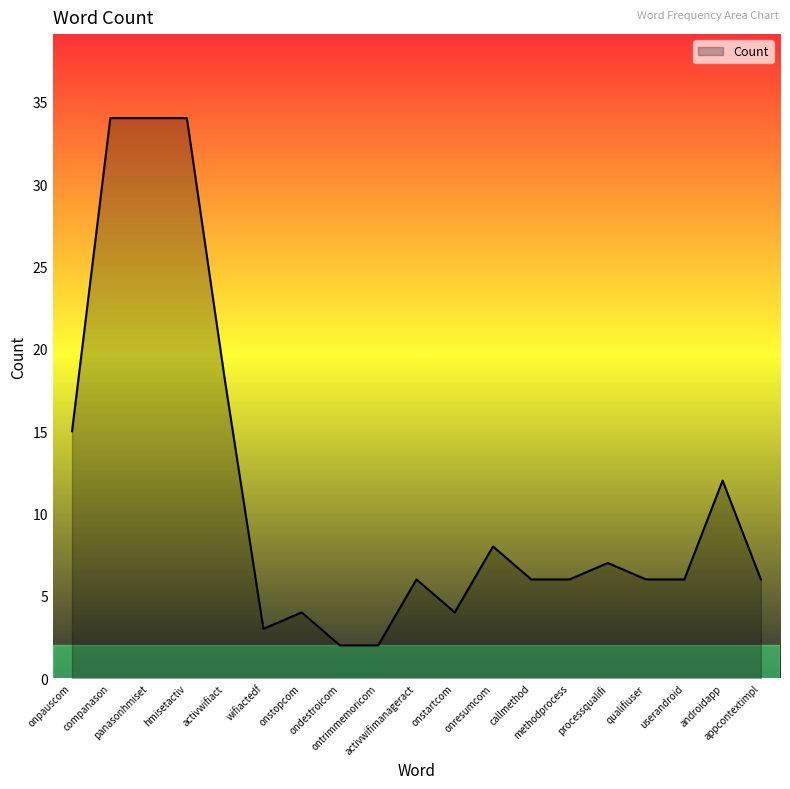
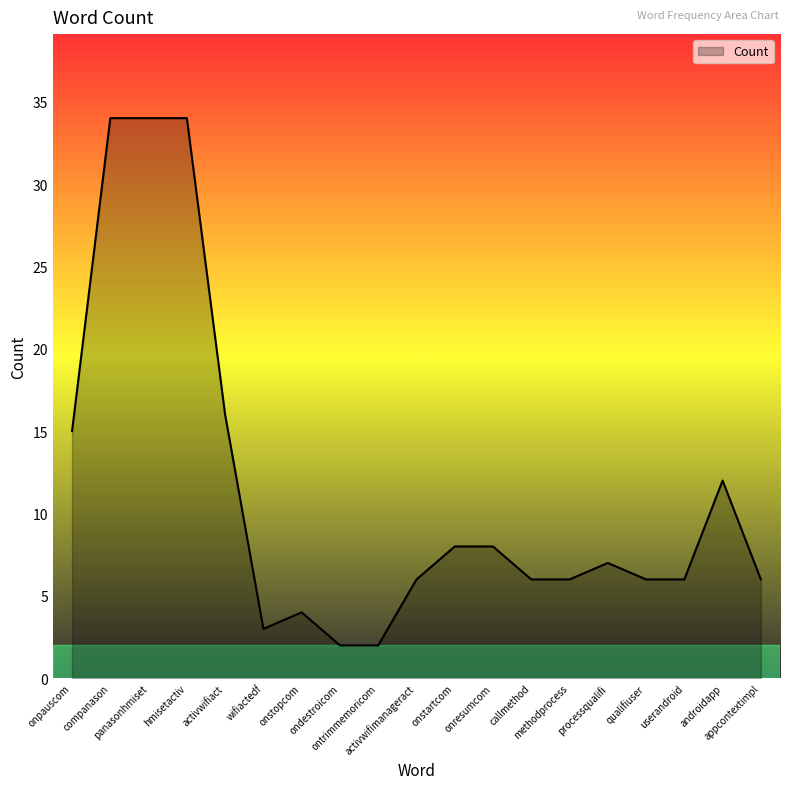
  {
    "onpauscom": 15,
    "companason": 34,
    "panasonhmiset": 34,
    "hmisetactiv": 34,
-   "activwifiact": 18,
+   "activwifiact": 16,
    "wifiactedf": 3,
    "onstopcom": 4,
    "activwifimanageract": 6,
-   "onstartcom": 4,
+   "onstartcom": 8,
    "onresumcom": 8,
    "callmethod": 6,
    "methodprocess": 6,
    "processqualifi": 7,
    "qualifiuser": 6,
    "userandroid": 6,
    "androidapp": 12,
    "appcontextimpl": 6
  }
